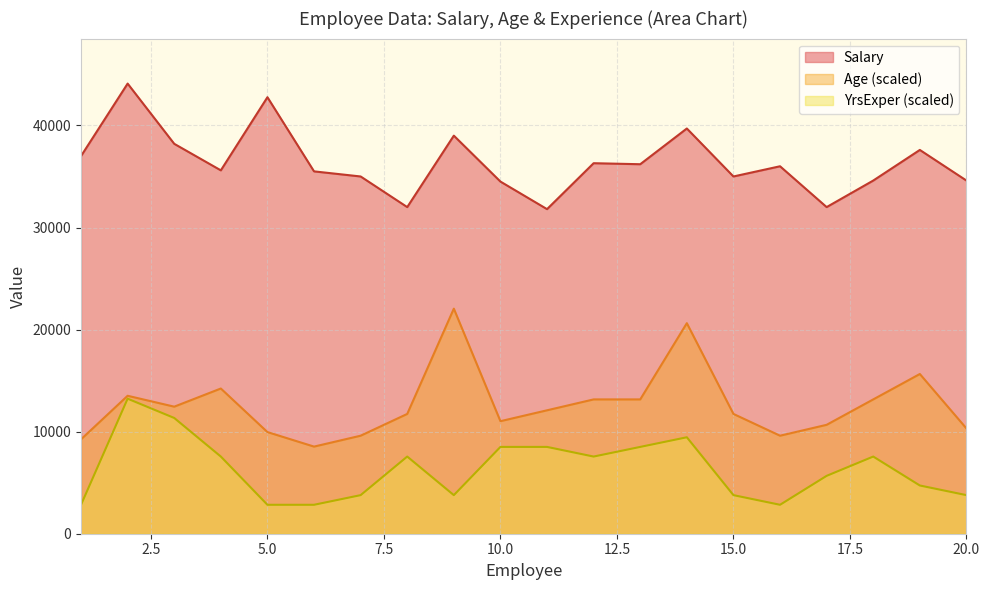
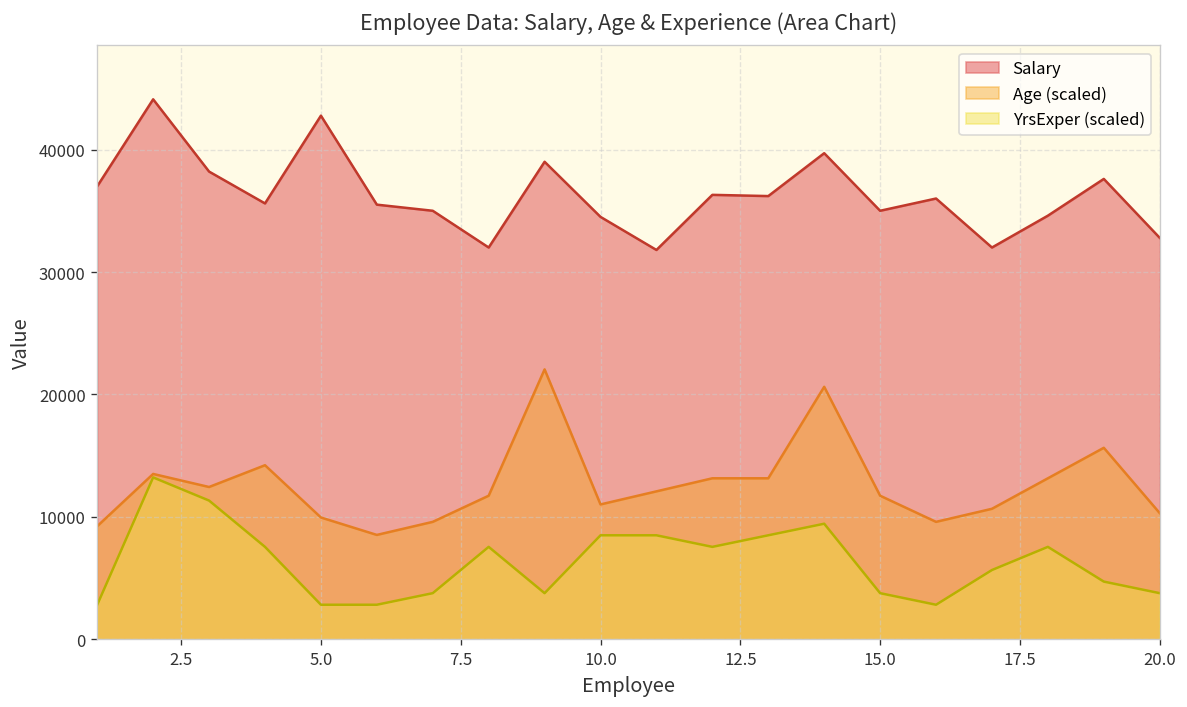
  {
    "Salary": {
      "5.0": 42800,
      "10.0": 34500,
      "15.0": 35000,
-     "20.0": 34600
+     "20.0": 32800
    }
  }
